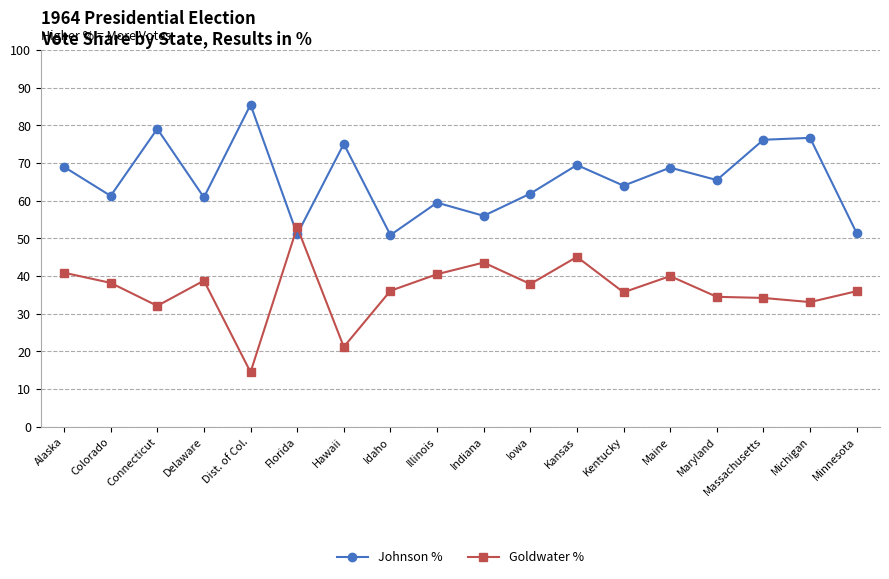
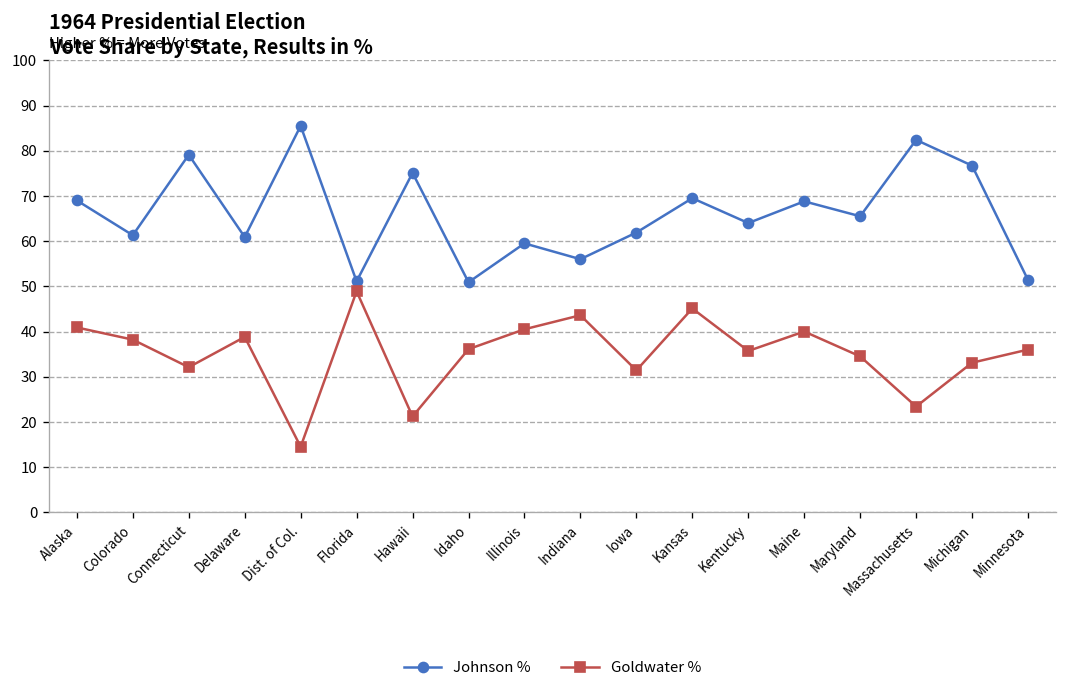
  {
    "Johnson %": {
      "Alaska": 69,
      "Colorado": 61,
      "Connecticut": 79,
      "Delaware": 61,
      "Dist. of Col.": 86,
      "Florida": 51,
      "Hawaii": 75,
      "Idaho": 51,
      "Illinois": 60,
      "Indiana": 56,
      "Iowa": 62,
      "Kansas": 70,
      "Kentucky": 64,
      "Maine": 69,
      "Maryland": 66,
-     "Massachusetts": 76,
+     "Massachusetts": 82,
      "Michigan": 77,
      "Minnesota": 51
    },
    "Goldwater %": {
      "Alaska": 41,
      "Colorado": 38,
      "Connecticut": 32,
      "Delaware": 39,
      "Dist. of Col.": 15,
-     "Florida": 53,
+     "Florida": 49,
      "Hawaii": 21,
      "Idaho": 36,
      "Illinois": 41,
      "Indiana": 44,
-     "Iowa": 38,
+     "Iowa": 31,
      "Kansas": 45,
      "Kentucky": 36,
      "Maine": 40,
      "Maryland": 35,
-     "Massachusetts": 34,
+     "Massachusetts": 23,
      "Michigan": 33,
      "Minnesota": 36
    }
  }
